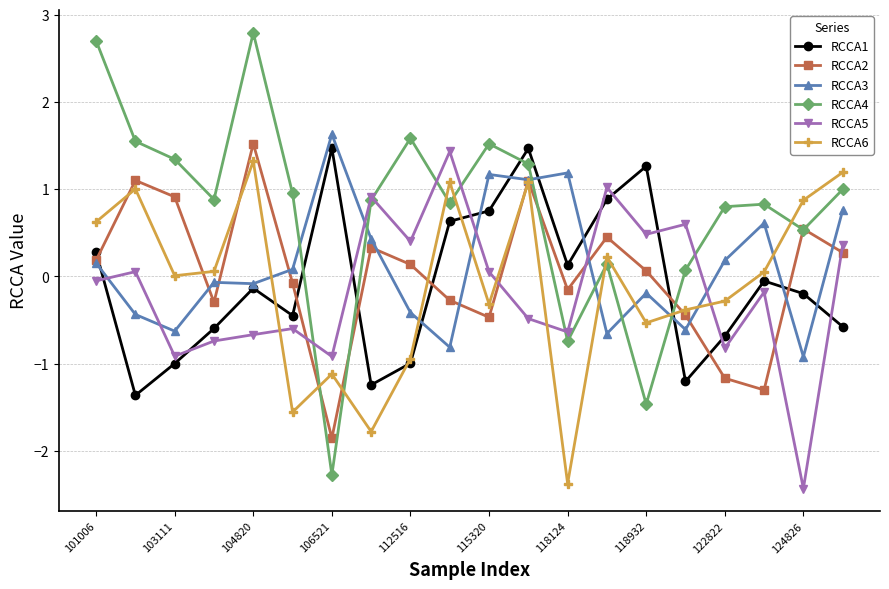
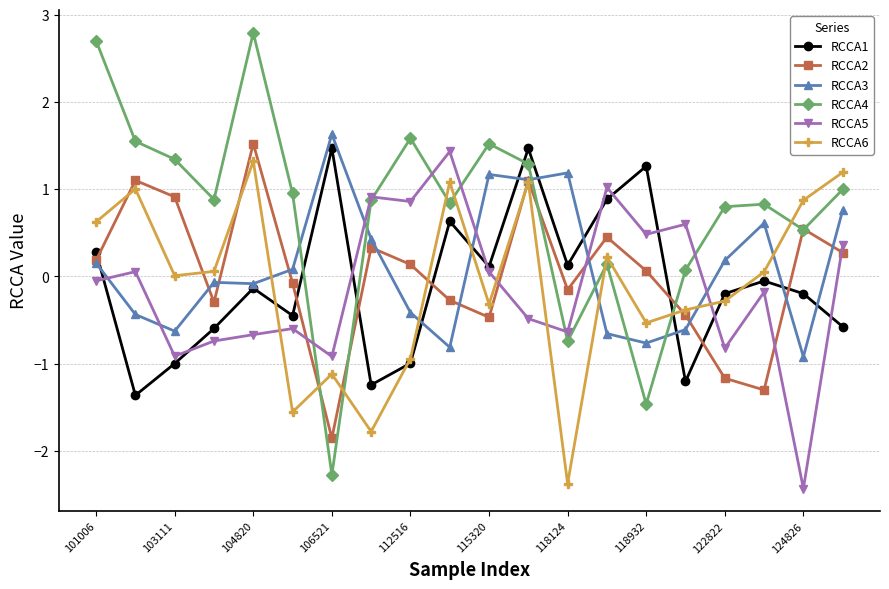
  {
    "RCCA1": {
      "101006": 0.3,
      "103111": -1.0,
      "104820": -0.1,
      "106521": 1.5,
      "112516": -1.0,
-     "115320": 0.8,
+     "115320": 0.1,
      "118124": 0.1,
      "118932": 1.3,
-     "122822": -0.7,
+     "122822": -0.2,
      "124826": -0.2
    },
    "RCCA2": {
      "101006": 0.2,
      "103111": 0.9,
      "104820": 1.5,
      "106521": -1.9,
      "112516": 0.1,
      "115320": -0.5,
      "118124": -0.2,
      "118932": 0.1,
      "122822": -1.2
    },
    "RCCA3": {
      "101006": 0.2,
      "103111": -0.6,
      "104820": -0.1,
      "106521": 1.6,
      "112516": -0.4,
      "115320": 1.2,
      "118124": 1.2,
-     "118932": -0.2,
+     "118932": -0.8,
      "122822": 0.2,
      "124826": -0.9
    },
    "RCCA4": {
      "101006": 2.7,
      "103111": 1.3,
      "104820": 2.8,
      "106521": -2.3,
      "112516": 1.6,
      "115320": 1.5,
      "118124": -0.7,
      "118932": -1.5,
      "122822": 0.8
    },
    "RCCA5": {
      "101006": -0.1,
      "103111": -0.9,
      "104820": -0.7,
      "106521": -0.9,
-     "112516": 0.4,
+     "112516": 0.9,
      "115320": 0.1,
      "118124": -0.6,
      "118932": 0.5,
      "122822": -0.8,
      "124826": -2.4
    },
    "RCCA6": {
      "101006": 0.6,
      "103111": 0.0,
      "104820": 1.3,
      "106521": -1.1,
      "112516": -0.9,
      "115320": -0.3,
      "118124": -2.4,
      "118932": -0.5,
      "122822": -0.3,
      "124826": 0.9
    }
  }
